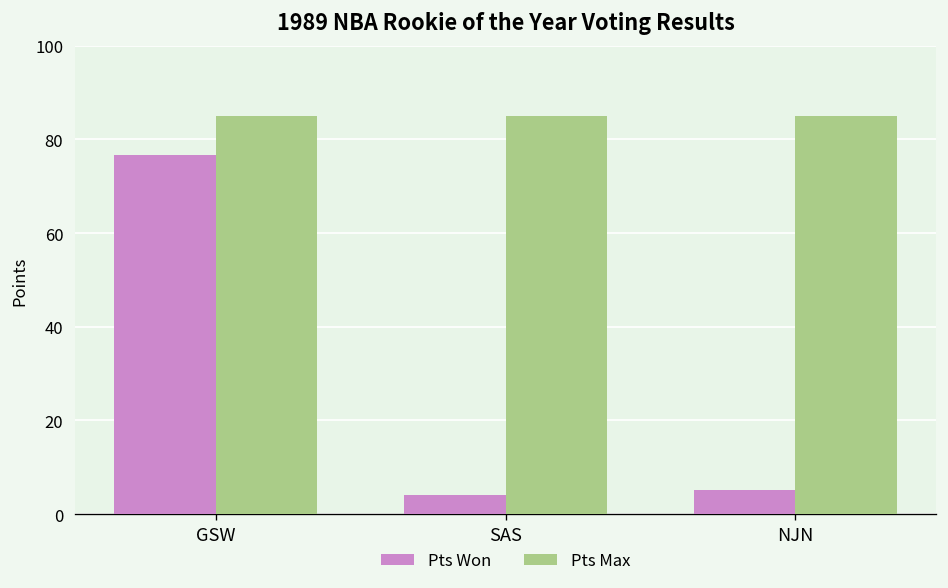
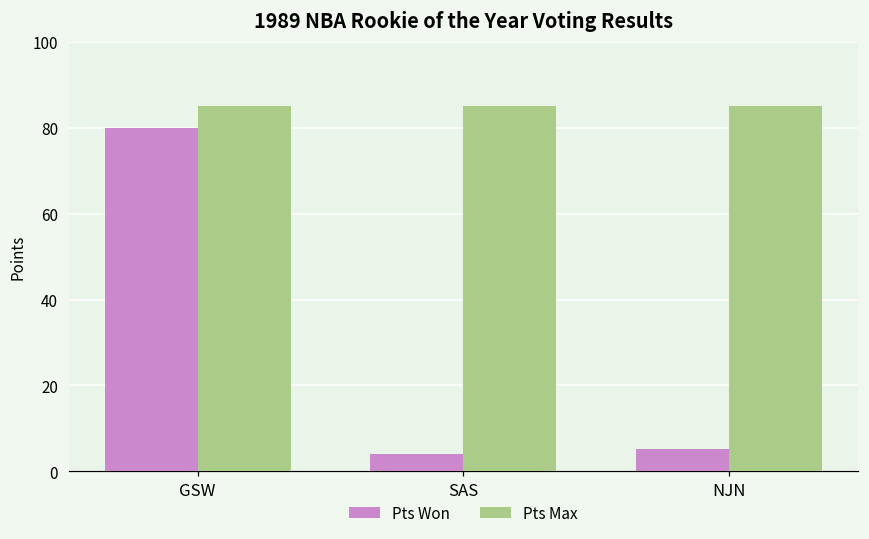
  {
    "Pts Won": {
-     "GSW": 77,
+     "GSW": 80,
      "SAS": 4,
      "NJN": 5
    },
    "Pts Max": {
      "GSW": 85,
      "SAS": 85,
      "NJN": 85
    }
  }
